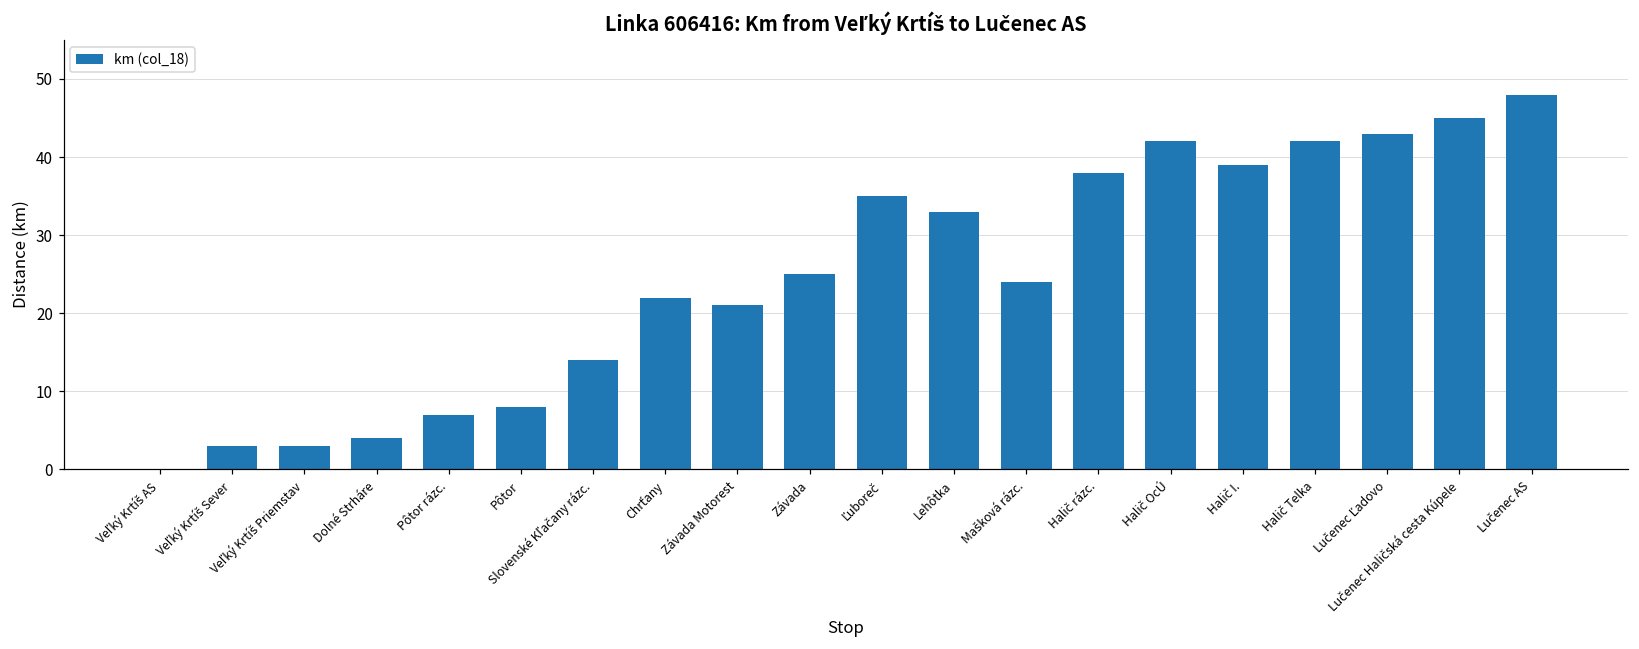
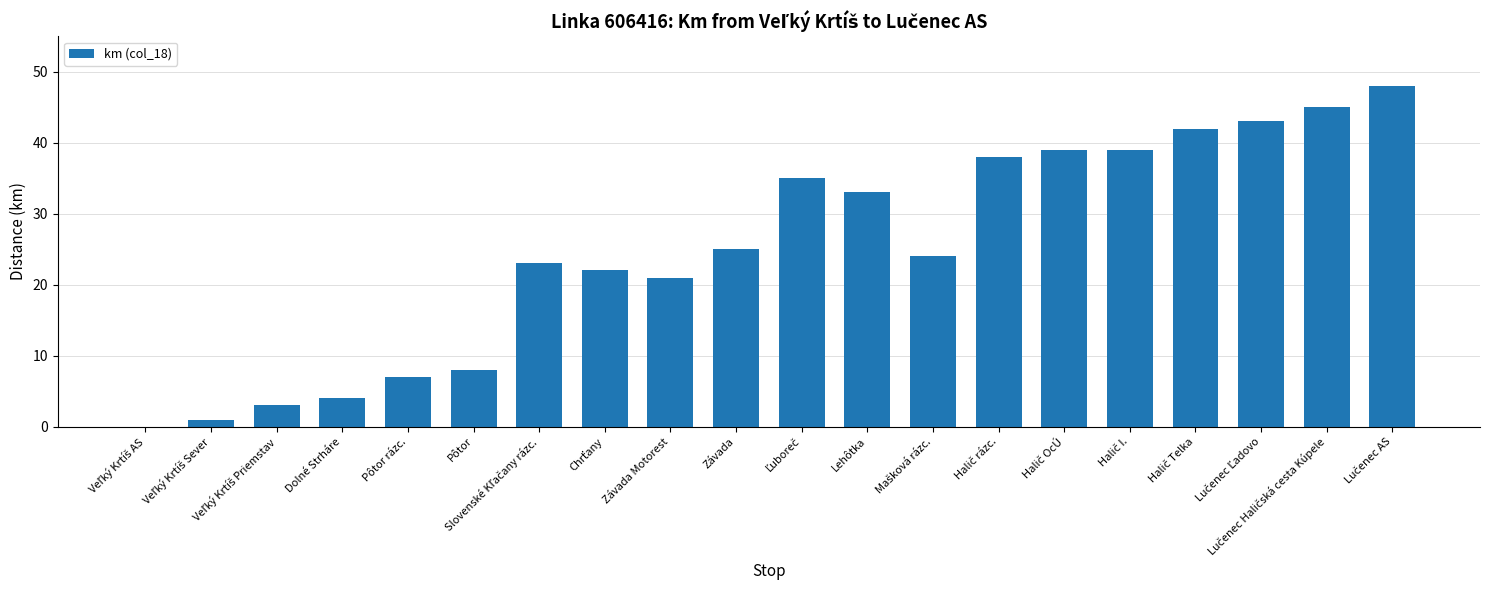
  {
    "Veľký Krtíš AS": 0,
-   "Veľký Krtíš Sever": 3,
+   "Veľký Krtíš Sever": 1,
    "Veľký Krtíš Priemstav": 3,
    "Dolné Strháre": 4,
    "Pôtor rázc.": 7,
    "Pôtor": 8,
-   "Slovenské Kľačany rázc.": 14,
+   "Slovenské Kľačany rázc.": 23,
    "Chrťany": 22,
    "Závada Motorest": 21,
    "Závada": 25,
    "Ľuboreč": 35,
    "Lehôtka": 33,
    "Mašková rázc.": 24,
    "Halič rázc.": 38,
-   "Halič OcÚ": 42,
+   "Halič OcÚ": 39,
    "Halič I.": 39,
    "Halič Telka": 42,
    "Lučenec Ľadovo": 43,
    "Lučenec Haličská cesta Kúpele": 45,
    "Lučenec AS": 48
  }
